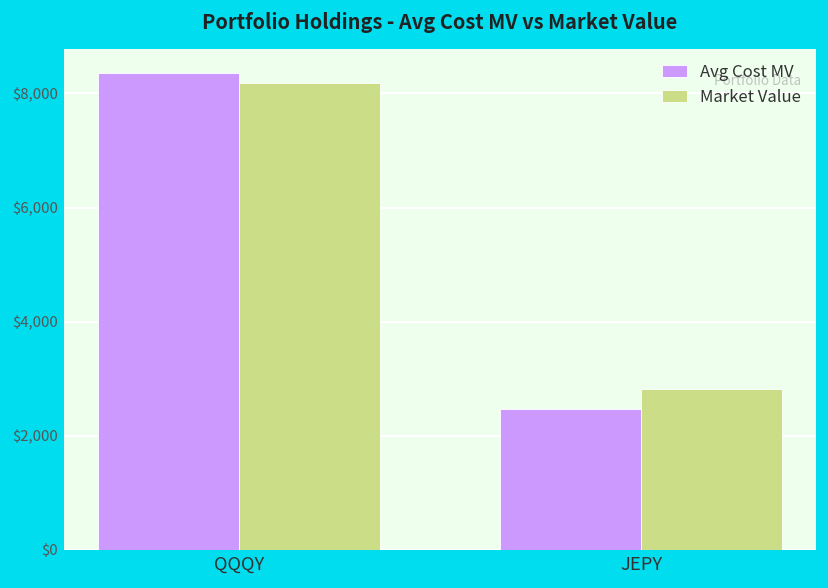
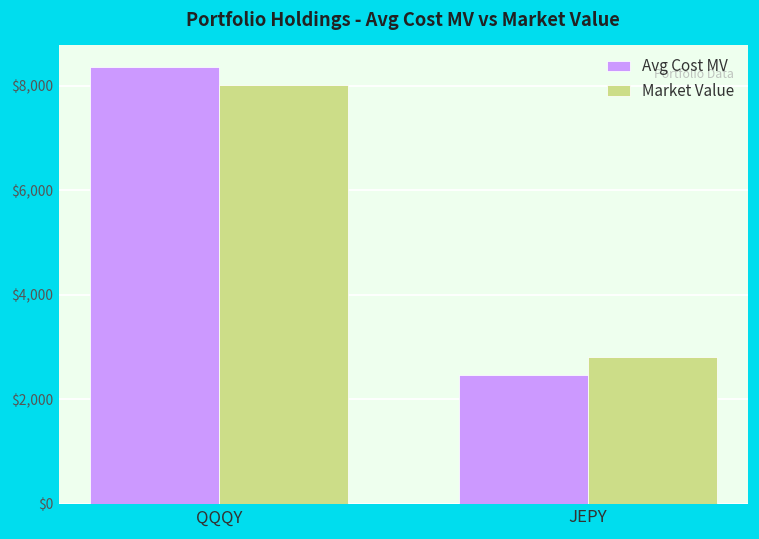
  {
    "Avg Cost MV": {
      "QQQY": "$8,400",
      "JEPY": "$2,500"
    },
    "Market Value": {
-     "QQQY": "$8,200",
+     "QQQY": "$8,000",
      "JEPY": "$2,800"
    }
  }
